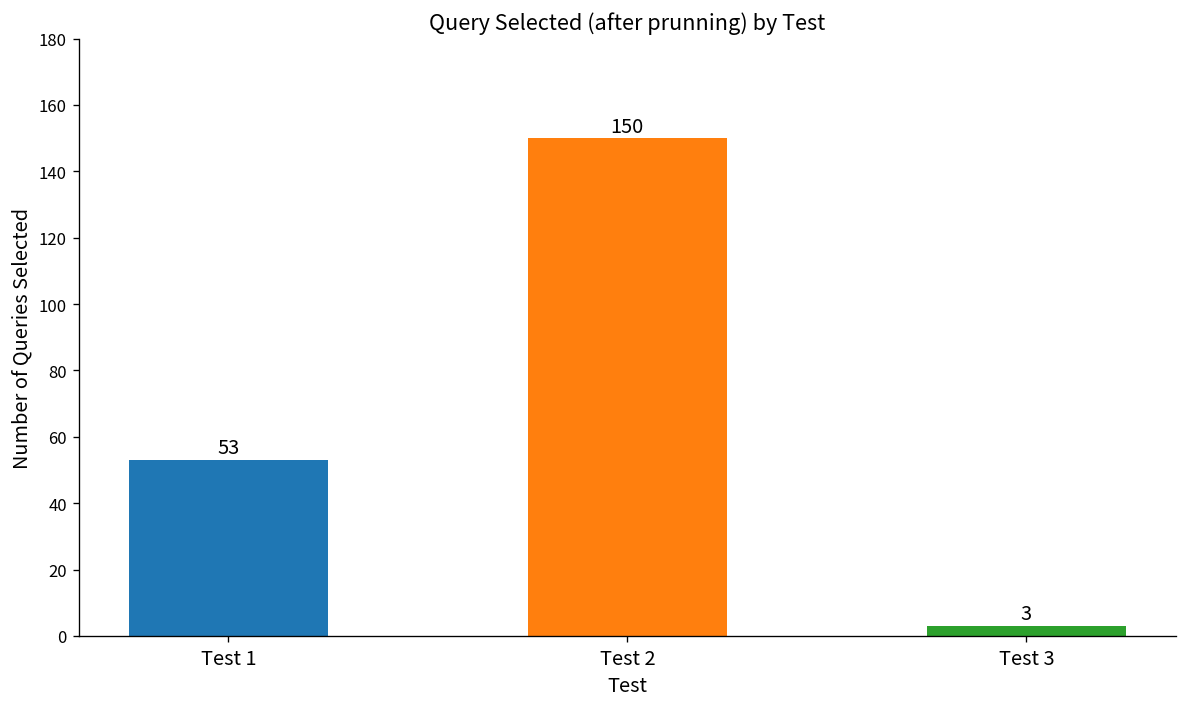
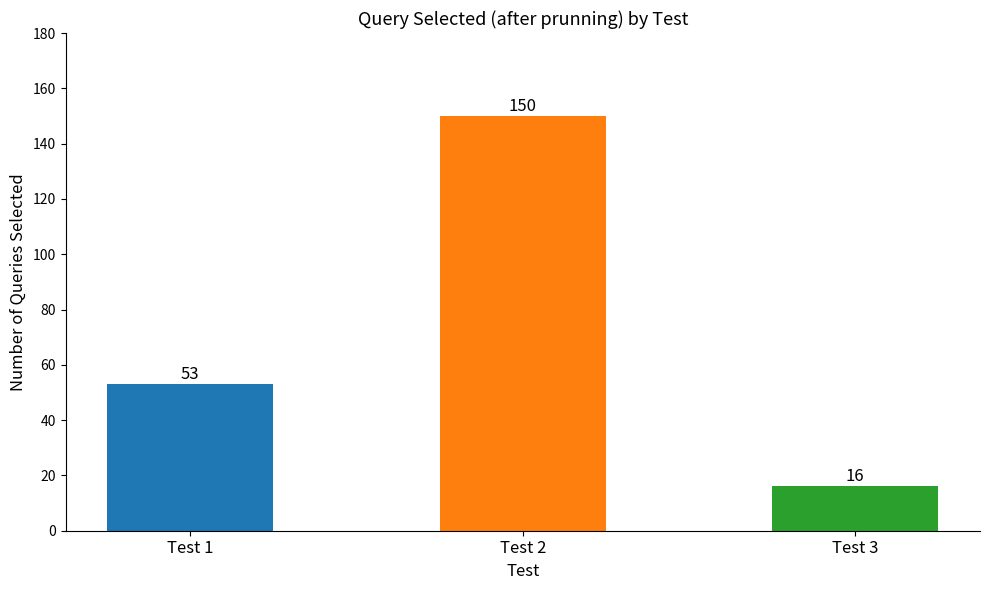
  {
    "Test 1": 53,
    "Test 2": 150,
-   "Test 3": 3
+   "Test 3": 16
  }
